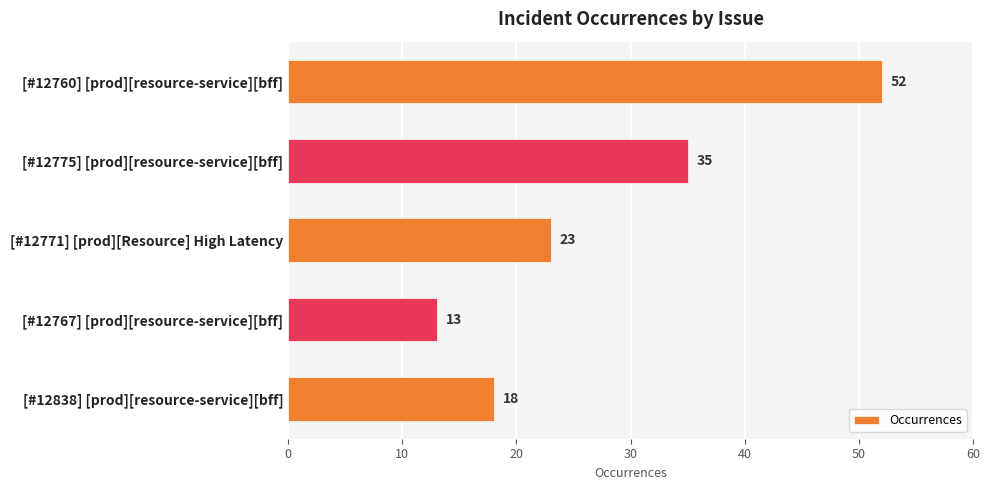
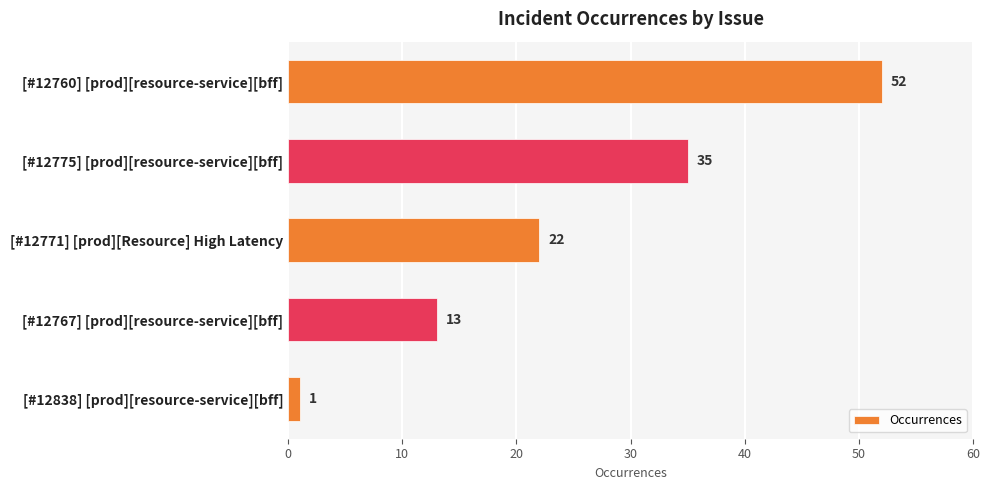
  {
    "[#12760] [prod][resource-service][bff]": 52,
    "[#12775] [prod][resource-service][bff]": 35,
-   "[#12771] [prod][Resource] High Latency": 23,
+   "[#12771] [prod][Resource] High Latency": 22,
    "[#12767] [prod][resource-service][bff]": 13,
-   "[#12838] [prod][resource-service][bff]": 18
+   "[#12838] [prod][resource-service][bff]": 1
  }
